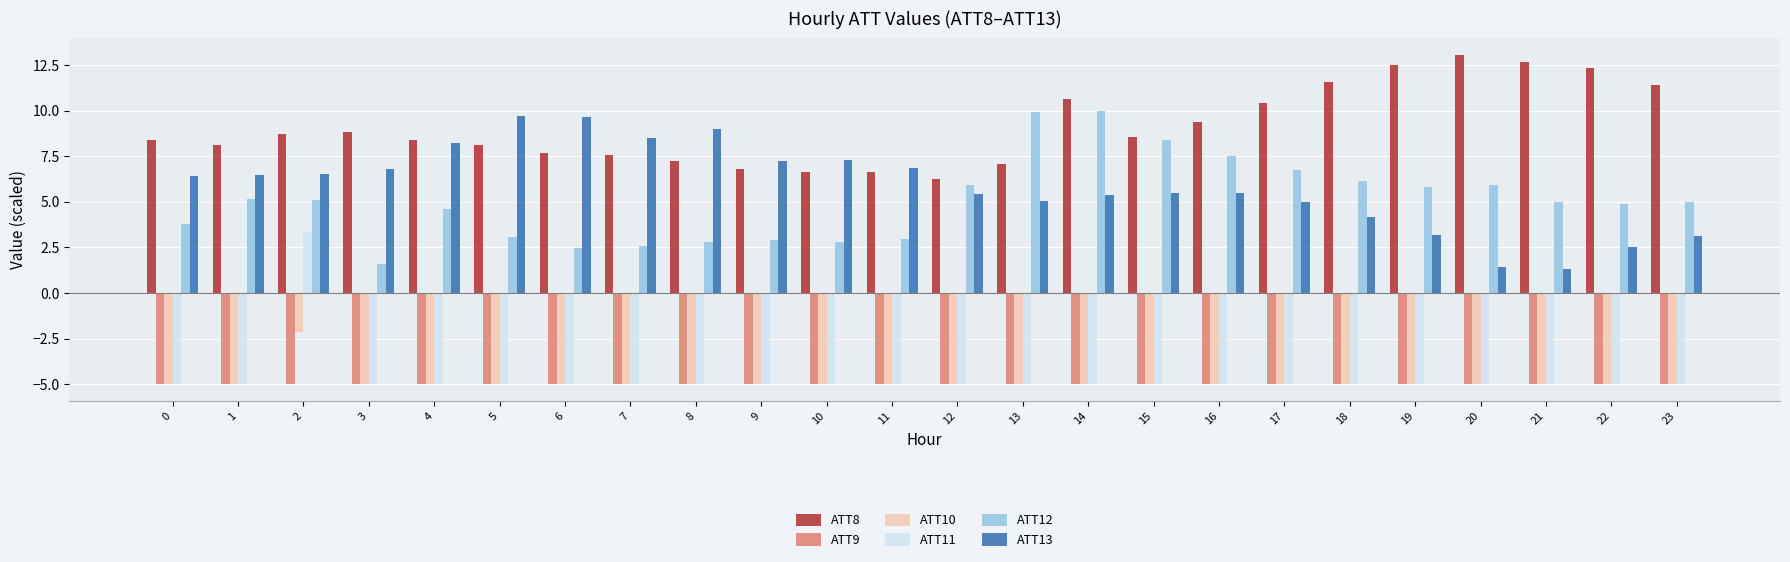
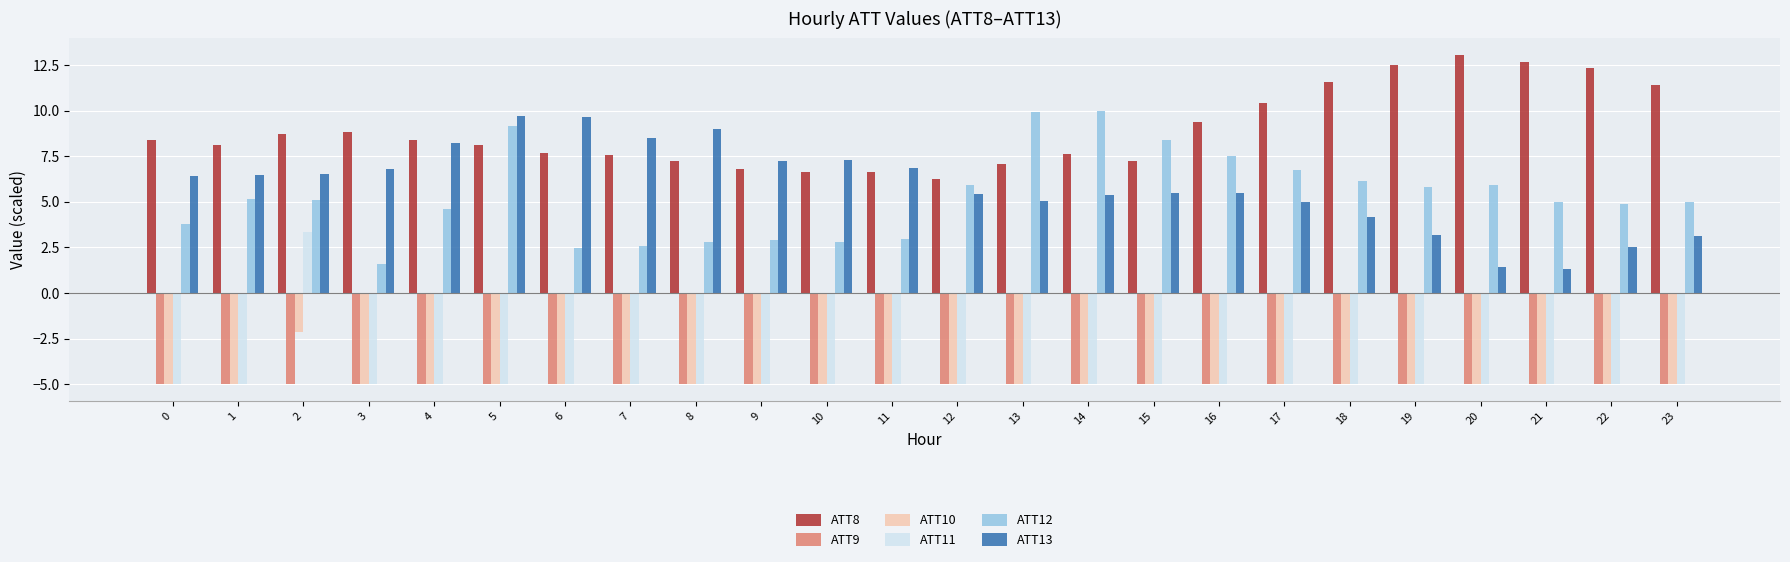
  {
    "ATT8": {
      "0": 8.4,
      "1": 8.1,
      "2": 8.7,
      "3": 8.9,
      "4": 8.4,
      "5": 8.1,
      "6": 7.7,
      "7": 7.6,
      "8": 7.3,
      "9": 6.8,
      "10": 6.7,
      "11": 6.7,
      "12": 6.3,
      "13": 7.1,
-     "14": 10.6,
-     "15": 8.6,
+     "14": 7.6,
+     "15": 7.2,
      "16": 9.4,
      "17": 10.4,
      "18": 11.6,
      "19": 12.5,
      "20": 13.1,
      "21": 12.7,
      "22": 12.4,
      "23": 11.4
    },
    "ATT9": {
      "0": -5.0,
      "1": -5.0,
      "2": -5.0,
      "3": -5.0,
      "4": -5.0,
      "5": -5.0,
      "6": -5.0,
      "7": -5.0,
      "8": -5.0,
      "9": -5.0,
      "10": -5.0,
      "11": -5.0,
      "12": -5.0,
      "13": -5.0,
      "14": -5.0,
      "15": -5.0,
      "16": -5.0,
      "17": -5.0,
      "18": -5.0,
      "19": -5.0,
      "20": -5.0,
      "21": -5.0,
      "22": -5.0,
      "23": -5.0
    },
    "ATT10": {
      "0": -5.0,
      "1": -5.0,
      "2": -2.2,
      "3": -5.0,
      "4": -5.0,
      "5": -5.0,
      "6": -5.0,
      "7": -5.0,
      "8": -5.0,
      "9": -5.0,
      "10": -5.0,
      "11": -5.0,
      "12": -5.0,
      "13": -5.0,
      "14": -5.0,
      "15": -5.0,
      "16": -5.0,
      "17": -5.0,
      "18": -5.0,
      "19": -5.0,
      "20": -5.0,
      "21": -5.0,
      "22": -5.0,
      "23": -5.0
    },
    "ATT11": {
      "0": -5.0,
      "1": -5.0,
      "2": 3.4,
      "3": -5.0,
      "4": -5.0,
      "5": -5.0,
      "6": -5.0,
      "7": -5.0,
      "8": -5.0,
      "9": -5.0,
      "10": -5.0,
      "11": -5.0,
      "12": -5.0,
      "13": -5.0,
      "14": -5.0,
      "15": -5.0,
      "16": -5.0,
      "17": -5.0,
      "18": -5.0,
      "19": -5.0,
      "20": -5.0,
      "21": -5.0,
      "22": -5.0,
      "23": -5.0
    },
    "ATT12": {
      "0": 3.8,
      "1": 5.2,
      "2": 5.1,
      "3": 1.6,
      "4": 4.6,
-     "5": 3.1,
+     "5": 9.2,
      "6": 2.5,
      "7": 2.6,
      "8": 2.8,
      "9": 2.9,
      "10": 2.8,
      "11": 3.0,
      "12": 5.9,
      "13": 9.9,
      "14": 10.0,
      "15": 8.4,
      "16": 7.5,
      "17": 6.8,
      "18": 6.1,
      "19": 5.8,
      "20": 5.9,
      "21": 5.0,
      "22": 4.9,
      "23": 5.0
    },
    "ATT13": {
      "0": 6.4,
      "1": 6.5,
      "2": 6.5,
      "3": 6.8,
      "4": 8.2,
      "5": 9.7,
      "6": 9.7,
      "7": 8.5,
      "8": 9.0,
      "9": 7.2,
      "10": 7.3,
      "11": 6.9,
      "12": 5.4,
      "13": 5.0,
      "14": 5.4,
      "15": 5.5,
      "16": 5.5,
      "17": 5.0,
      "18": 4.2,
      "19": 3.2,
      "20": 1.4,
      "21": 1.3,
      "22": 2.5,
      "23": 3.1
    }
  }
